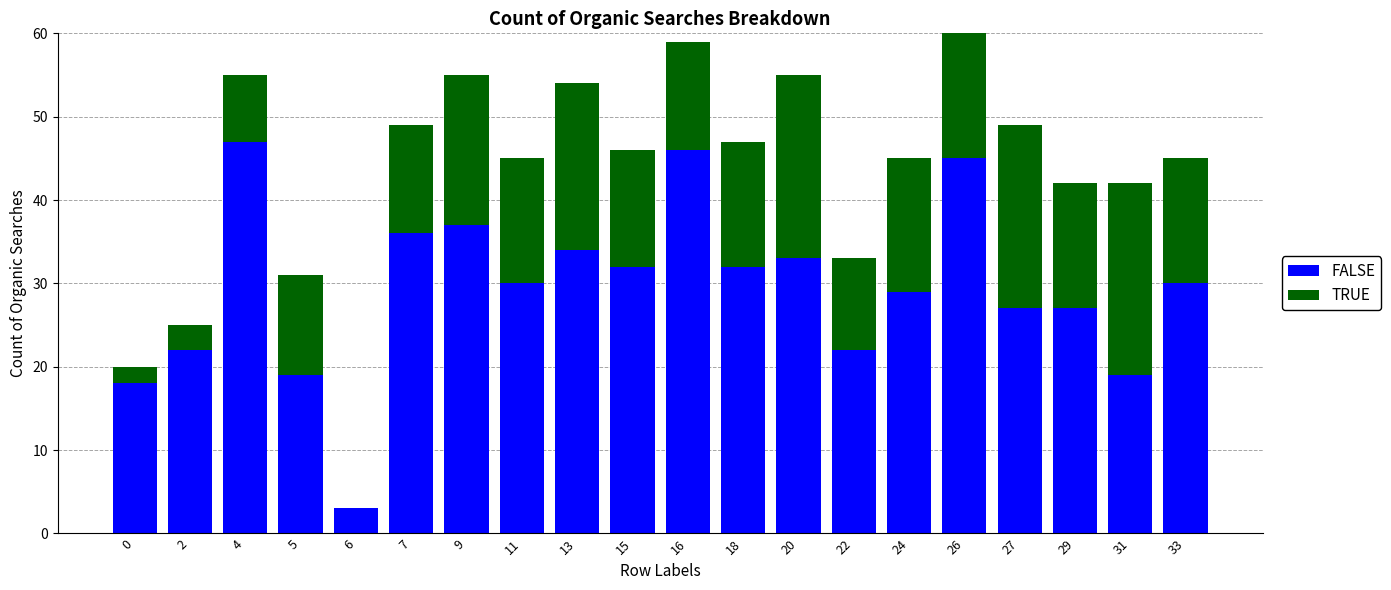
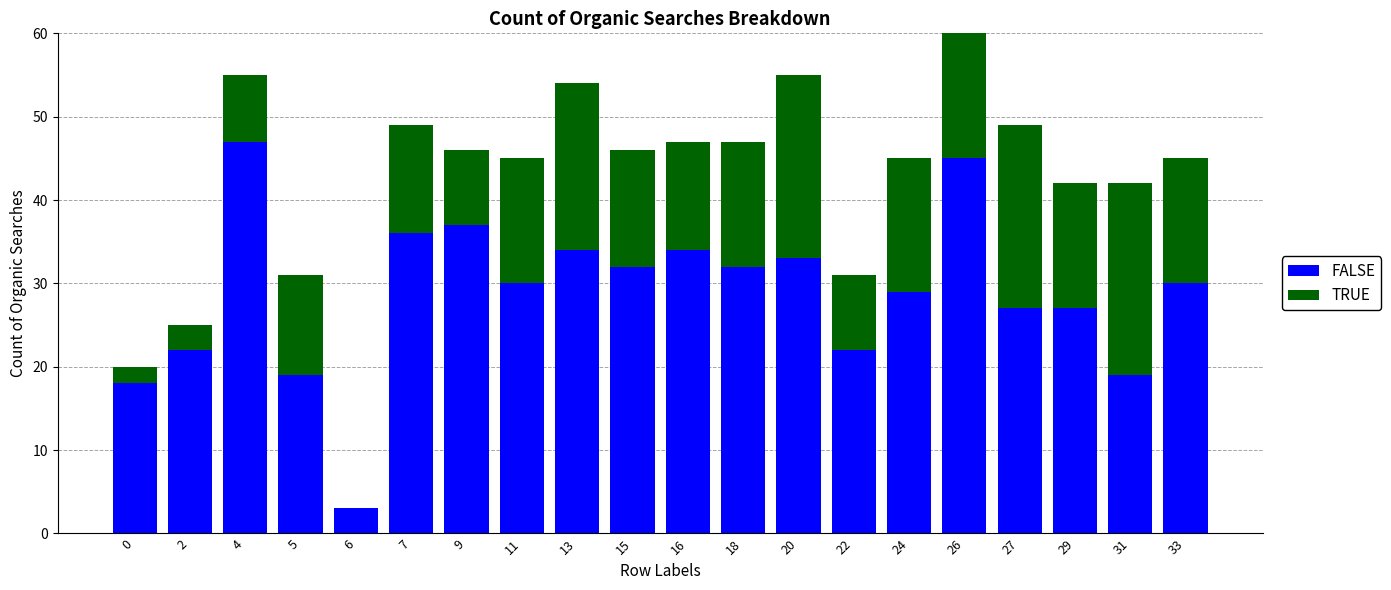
  {
    "FALSE": {
      "0": 18,
      "2": 22,
      "4": 47,
      "5": 19,
      "6": 3,
      "7": 36,
      "9": 37,
      "11": 30,
      "13": 34,
      "15": 32,
-     "16": 46,
+     "16": 34,
      "18": 32,
      "20": 33,
      "22": 22,
      "24": 29,
      "26": 45,
      "27": 27,
      "29": 27,
      "31": 19,
      "33": 30
    },
    "TRUE": {
      "0": 2,
      "2": 3,
      "4": 8,
      "5": 12,
      "6": 0,
      "7": 13,
-     "9": 18,
+     "9": 9,
      "11": 15,
      "13": 20,
      "15": 14,
      "16": 13,
      "18": 15,
      "20": 22,
-     "22": 11,
+     "22": 9,
      "24": 16,
      "26": 15,
      "27": 22,
      "29": 15,
      "31": 23,
      "33": 15
    }
  }
